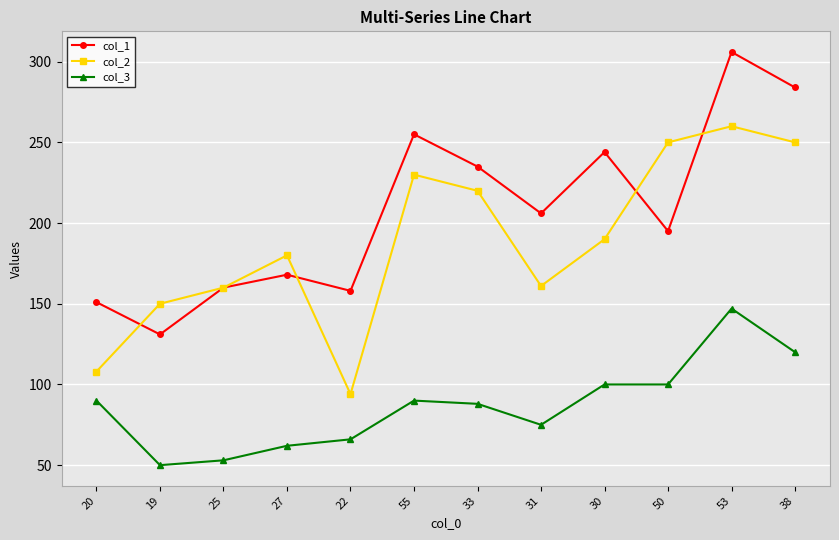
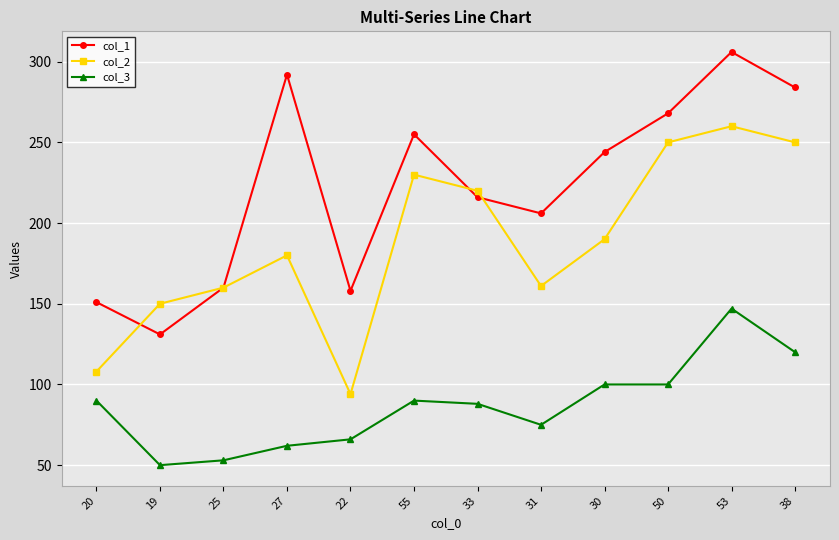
  {
    "col_1": {
      "20": 151,
      "19": 131,
-     "27": 168,
+     "27": 292,
      "22": 158,
      "55": 255,
-     "33": 235,
+     "33": 216,
      "31": 206,
      "30": 244,
-     "50": 195,
+     "50": 268,
      "53": 306,
      "38": 284
    },
    "col_2": {
      "20": 108,
      "19": 150,
      "27": 180,
      "22": 94,
      "55": 230,
      "33": 220,
      "31": 161,
      "30": 190,
      "50": 250,
      "53": 260,
      "38": 250
    },
    "col_3": {
      "20": 90,
      "19": 50,
      "25": 53,
      "27": 62,
      "22": 66,
      "55": 90,
      "33": 88,
      "31": 75,
      "30": 100,
      "50": 100,
      "53": 147,
      "38": 120
    }
  }
